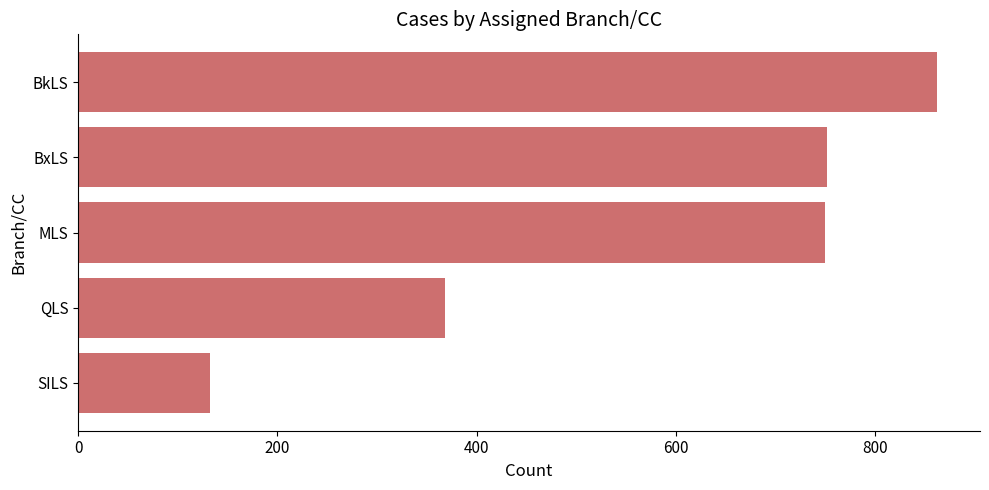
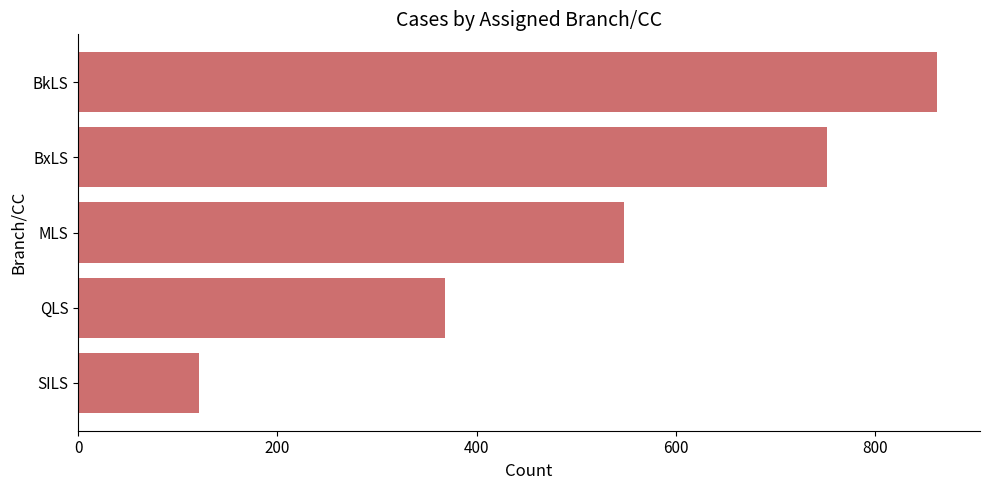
  {
    "BkLS": 860,
    "BxLS": 750,
-   "MLS": 750,
+   "MLS": 550,
    "QLS": 370,
-   "SILS": 130
+   "SILS": 120
  }
